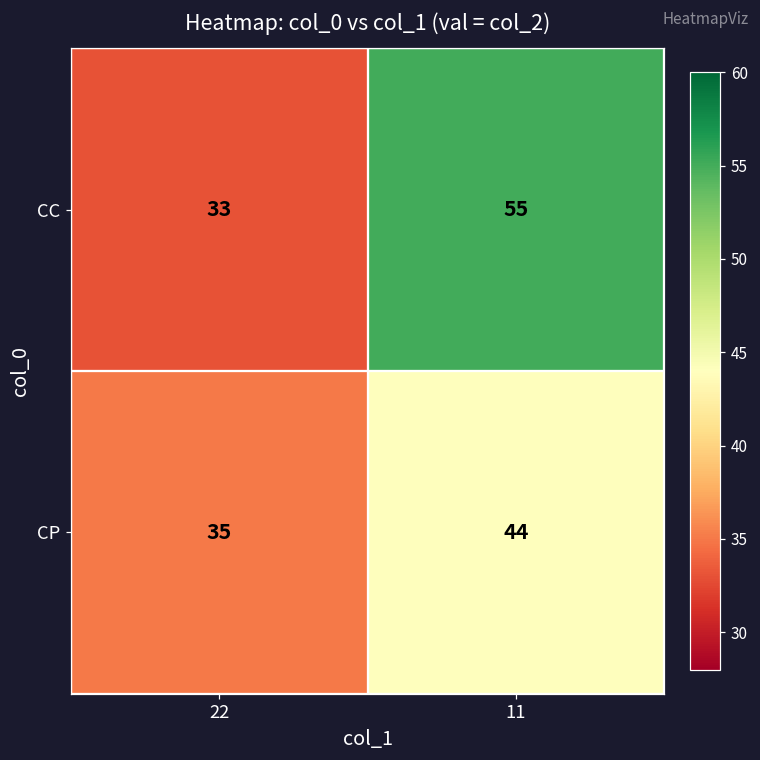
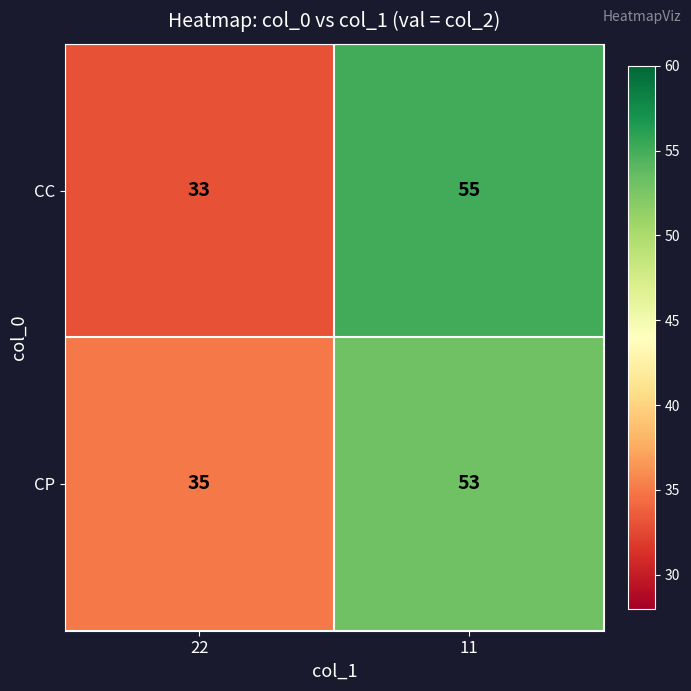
  {
    "CC": {
      "22": 33,
      "11": 55
    },
    "CP": {
      "22": 35,
-     "11": 44
+     "11": 53
    }
  }
